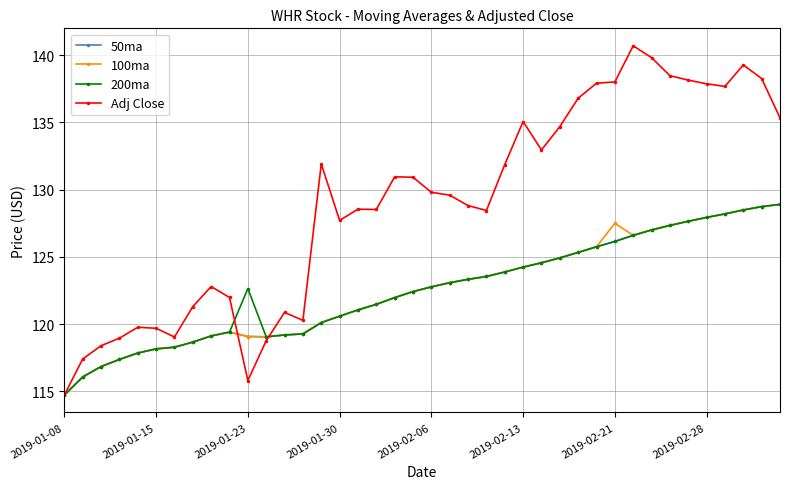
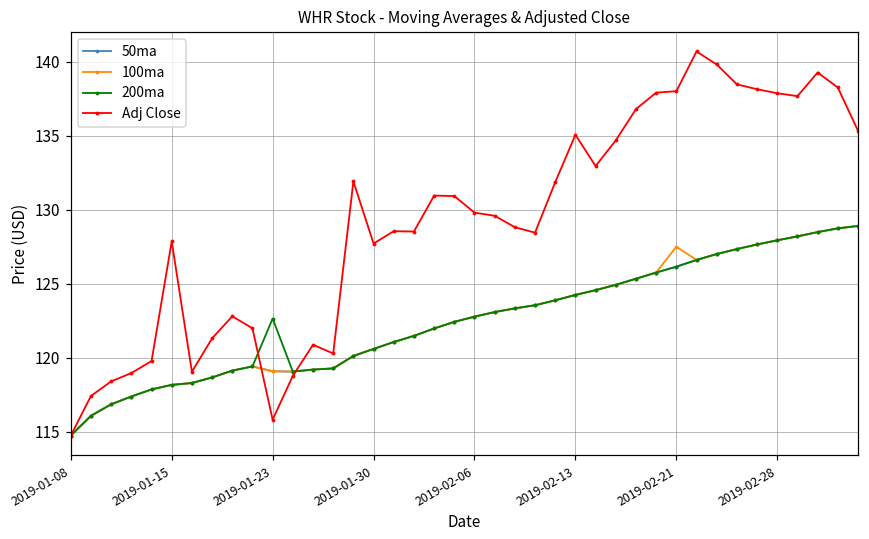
  {
    "100ma": {
      "2019-02-21": 127.5
    },
    "200ma": {
      "2019-01-23": 122.6
    },
    "Adj Close": {
-     "2019-01-15": 119.7,
+     "2019-01-15": 127.9,
      "2019-01-23": 115.8,
      "2019-01-30": 127.7,
      "2019-02-06": 129.8,
      "2019-02-13": 135.1,
      "2019-02-21": 138.0,
      "2019-02-28": 137.9
    }
  }
